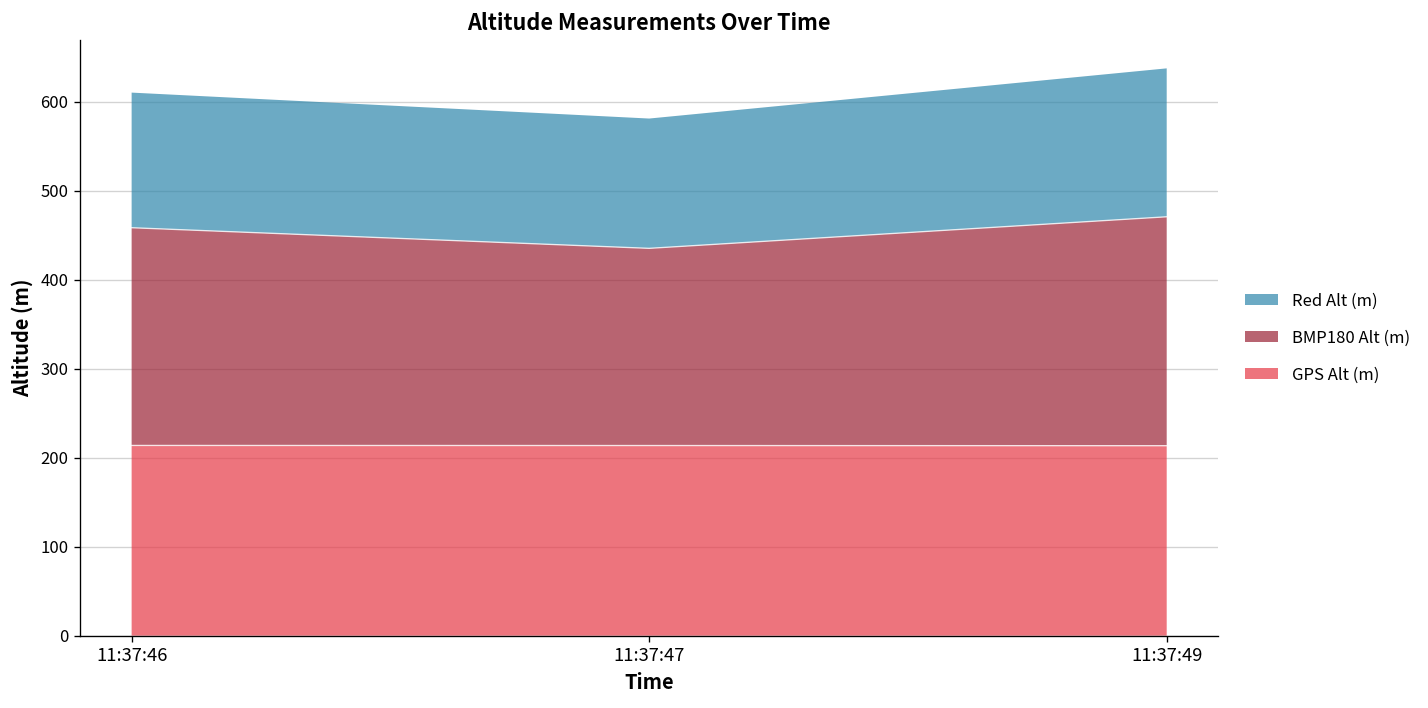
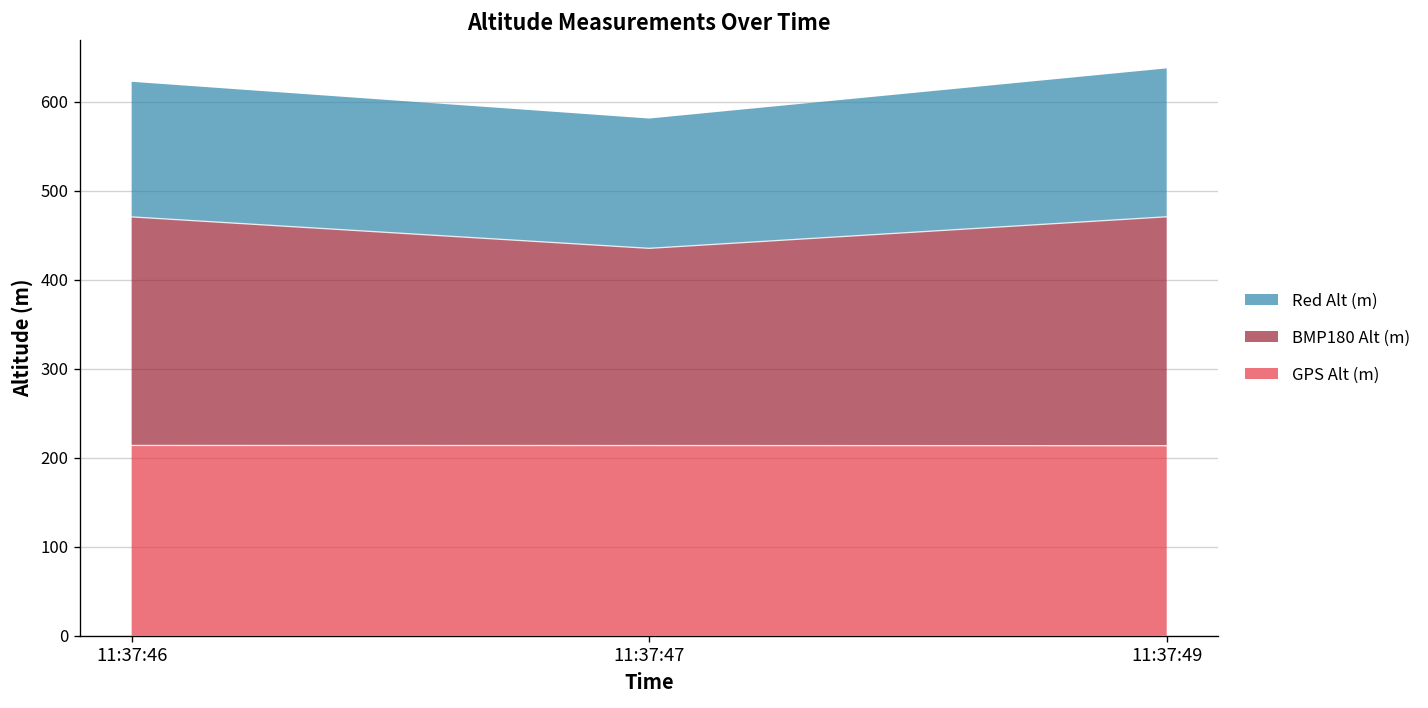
  {
    "GPS Alt (m)": {
      "11:37:46": 210,
      "11:37:47": 210,
      "11:37:49": 210
    },
    "BMP180 Alt (m)": {
-     "11:37:46": 240,
+     "11:37:46": 260,
      "11:37:47": 220,
      "11:37:49": 260
    },
    "Red Alt (m)": {
      "11:37:46": 150,
      "11:37:47": 150,
      "11:37:49": 170
    }
  }
